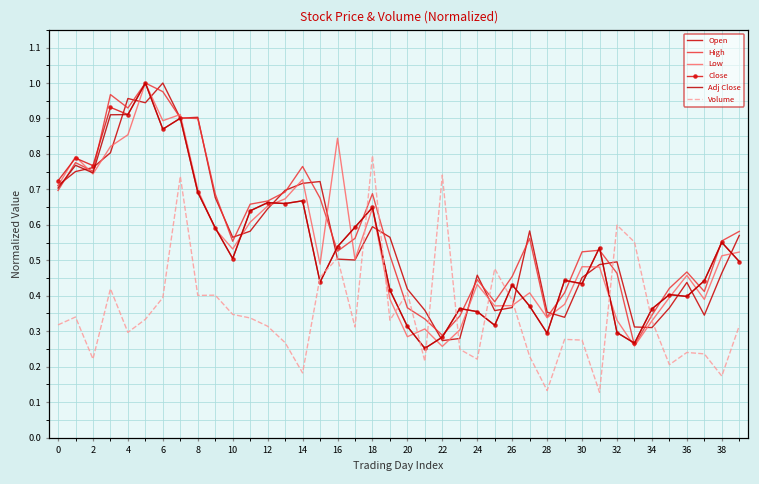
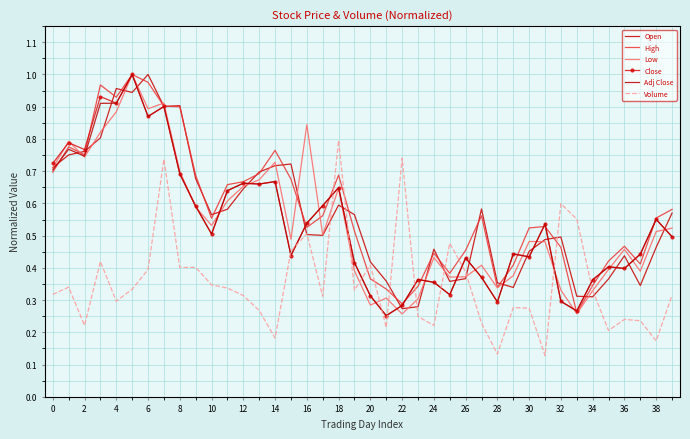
  {
    "Low": {
-     "4": 0.85,
+     "4": 0.88,
      "6": 0.89,
      "10": 0.53,
      "14": 0.73,
      "16": 0.84,
      "20": 0.28,
      "22": 0.26,
      "24": 0.43,
      "30": 0.48,
      "32": 0.33,
      "36": 0.46,
      "38": 0.51
    },
    "Volume": {
      "0": 0.32,
      "2": 0.22,
      "4": 0.30,
      "6": 0.39,
      "8": 0.40,
      "10": 0.35,
      "12": 0.31,
      "14": 0.18,
      "18": 0.80,
      "20": 0.41,
      "22": 0.74,
      "24": 0.22,
      "26": 0.39,
      "28": 0.13,
      "30": 0.28,
      "32": 0.60,
      "36": 0.24,
      "38": 0.17
    }
  }
